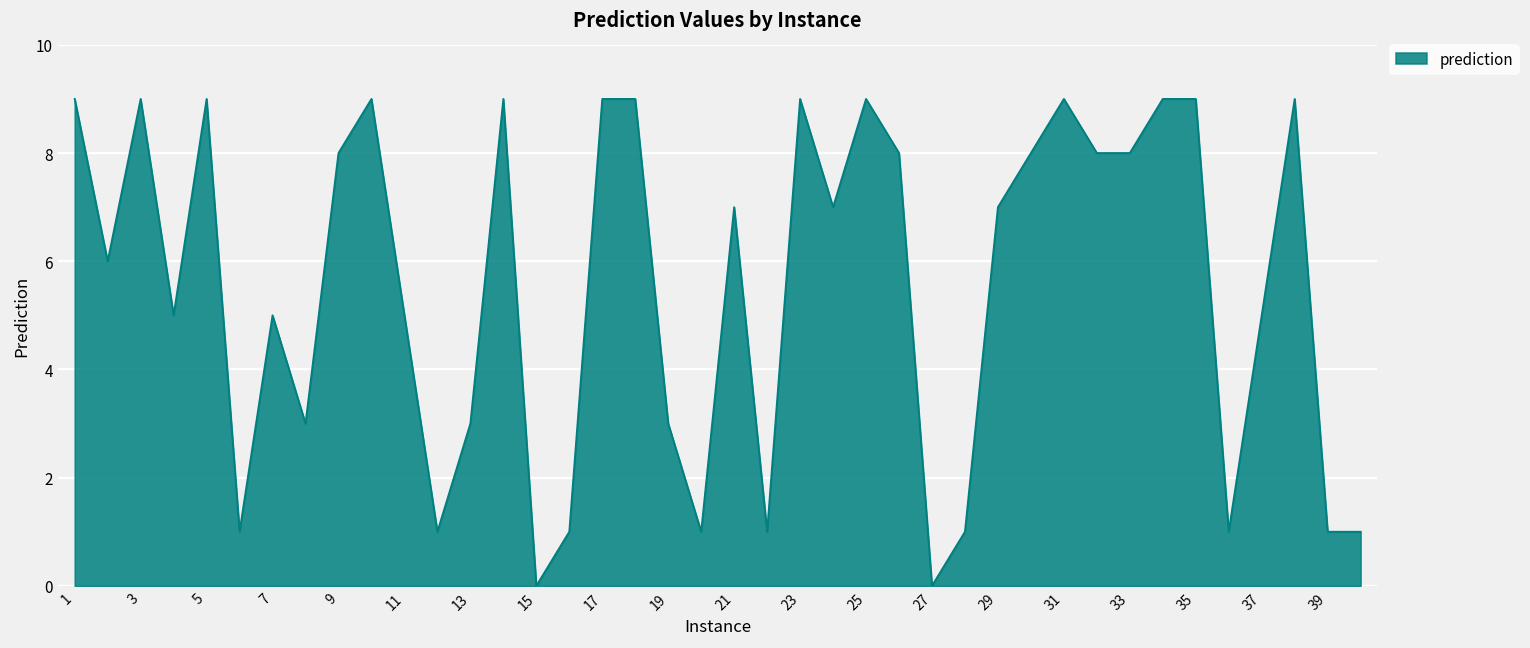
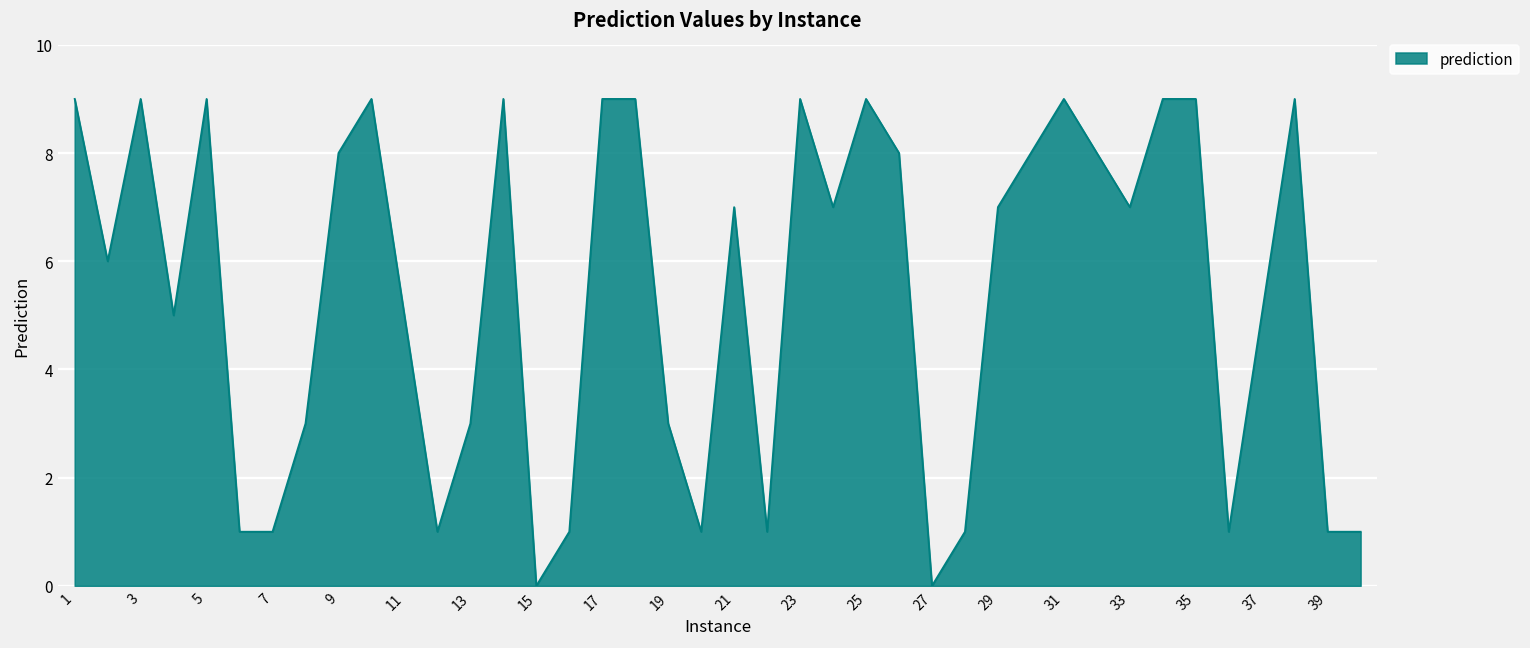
  {
    "1": 9,
    "3": 9,
    "5": 9,
-   "7": 5,
+   "7": 1,
    "9": 8,
    "11": 5,
    "13": 3,
    "15": 0,
    "17": 9,
    "19": 3,
    "21": 7,
    "23": 9,
    "25": 9,
    "27": 0,
    "29": 7,
    "31": 9,
-   "33": 8,
+   "33": 7,
    "35": 9,
    "37": 5,
    "39": 1
  }
